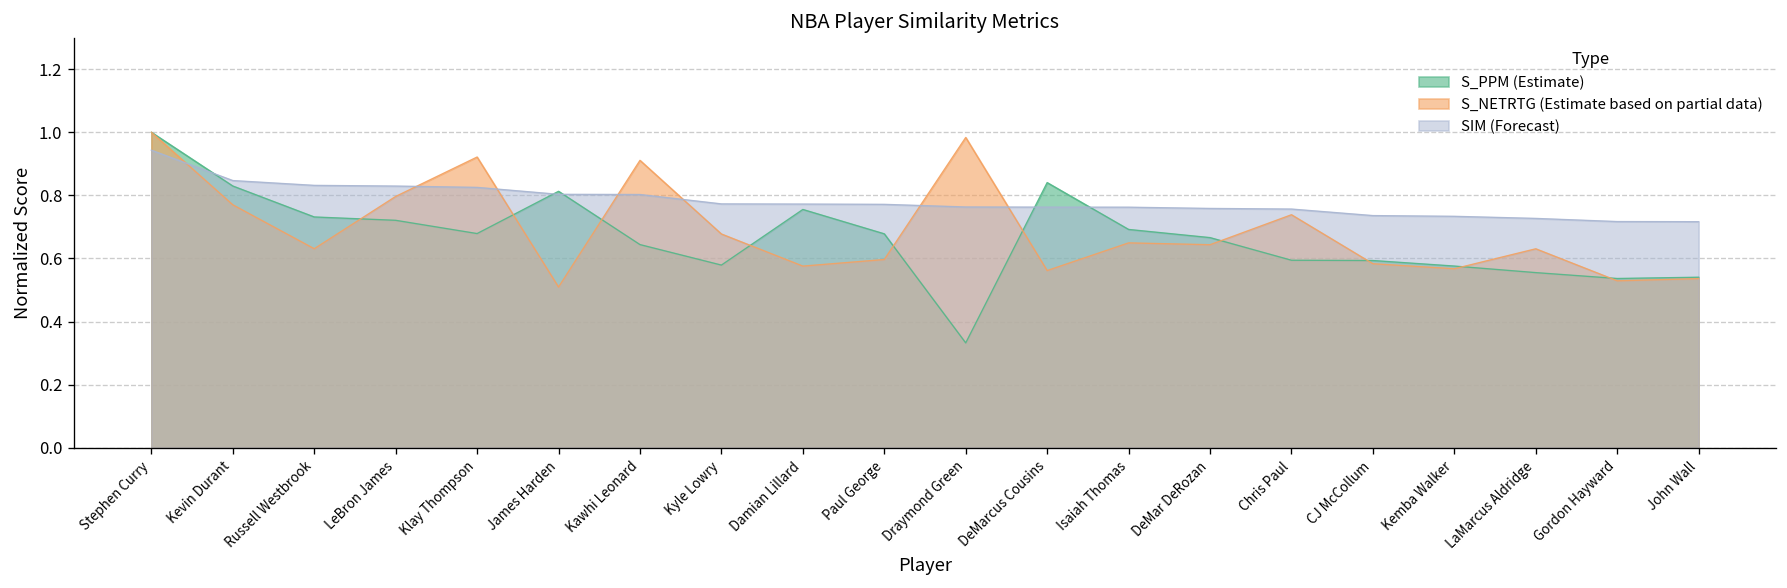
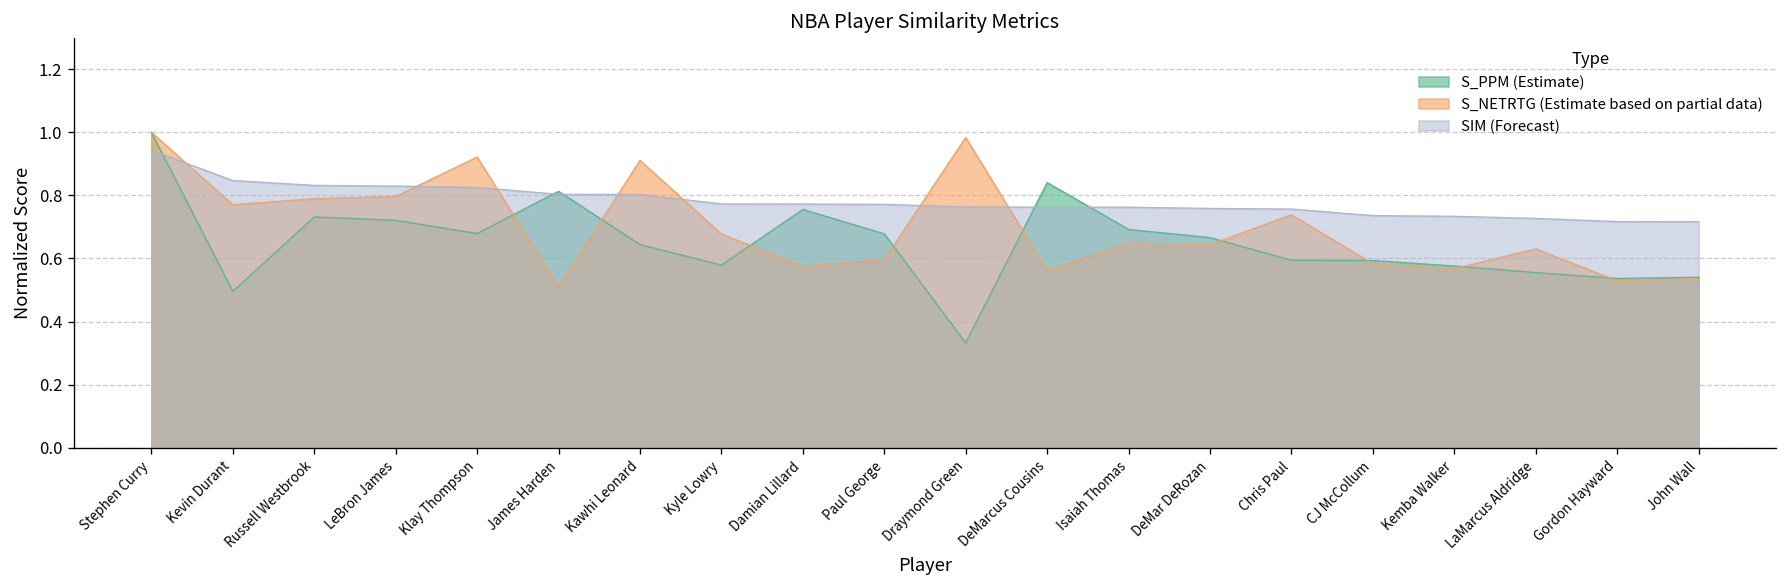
  {
    "S_PPM (Estimate)": {
-     "Kevin Durant": 0.83,
+     "Kevin Durant": 0.50,
      "Russell Westbrook": 0.73,
      "LeBron James": 0.72,
      "Klay Thompson": 0.68,
      "Kawhi Leonard": 0.64,
      "Kyle Lowry": 0.58,
      "Damian Lillard": 0.76,
      "Paul George": 0.68,
      "Draymond Green": 0.33,
      "DeMarcus Cousins": 0.84,
      "Isaiah Thomas": 0.69,
      "DeMar DeRozan": 0.67,
      "Chris Paul": 0.59,
      "CJ McCollum": 0.59,
      "LaMarcus Aldridge": 0.56
    },
    "S_NETRTG (Estimate based on partial data)": {
      "Kevin Durant": 0.77,
-     "Russell Westbrook": 0.63,
+     "Russell Westbrook": 0.79,
      "LeBron James": 0.80,
      "Klay Thompson": 0.92,
      "James Harden": 0.51,
      "Kawhi Leonard": 0.91,
      "Kyle Lowry": 0.68,
      "Damian Lillard": 0.58,
      "Paul George": 0.60,
      "Draymond Green": 0.98,
      "DeMarcus Cousins": 0.56,
      "Isaiah Thomas": 0.65,
      "DeMar DeRozan": 0.64,
      "Chris Paul": 0.74,
      "CJ McCollum": 0.58,
      "LaMarcus Aldridge": 0.63
    },
    "SIM (Forecast)": {
      "Stephen Curry": 0.94,
      "Kevin Durant": 0.85,
      "Russell Westbrook": 0.83,
      "LeBron James": 0.83,
      "Klay Thompson": 0.83,
      "Kawhi Leonard": 0.80,
      "Kyle Lowry": 0.77,
      "Damian Lillard": 0.77,
      "Paul George": 0.77,
      "Draymond Green": 0.76,
      "DeMarcus Cousins": 0.76,
      "Isaiah Thomas": 0.76,
      "DeMar DeRozan": 0.76,
      "Chris Paul": 0.76,
      "CJ McCollum": 0.74,
      "Kemba Walker": 0.73,
      "LaMarcus Aldridge": 0.73,
      "Gordon Hayward": 0.72,
      "John Wall": 0.72
    }
  }
